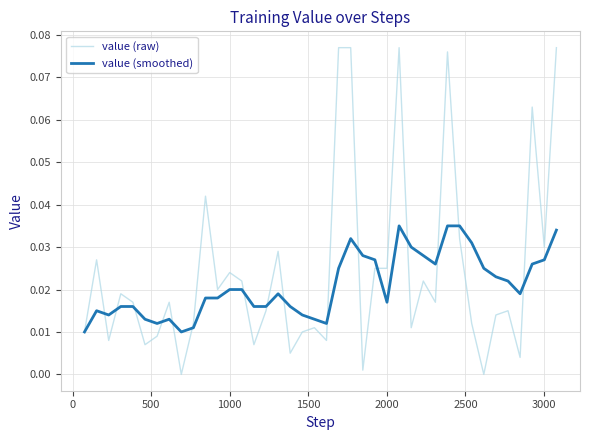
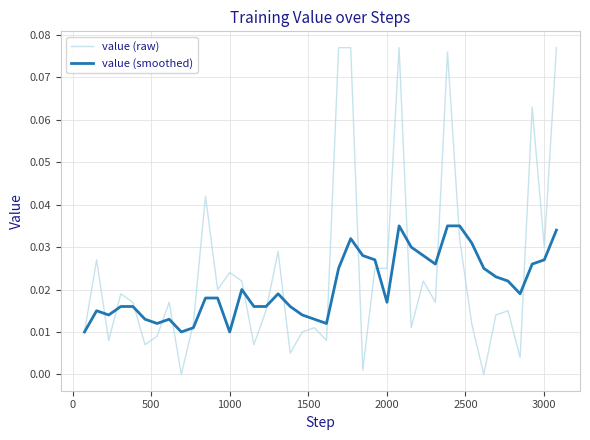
  {
    "value (raw)": {
      "1000": 0.024,
      "2000": 0.025
    },
    "value (smoothed)": {
-     "1000": 0.02,
+     "1000": 0.01,
      "2000": 0.017
    }
  }
